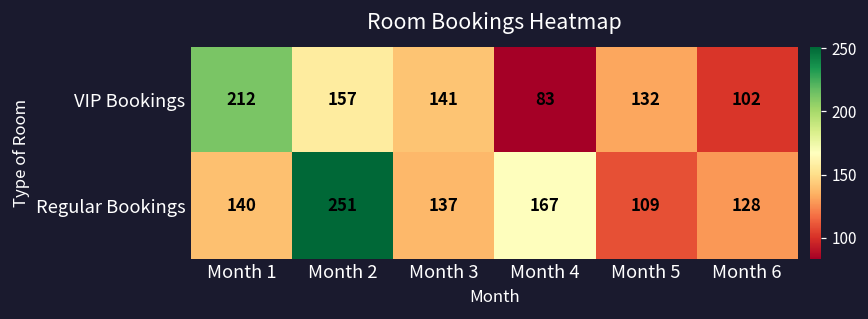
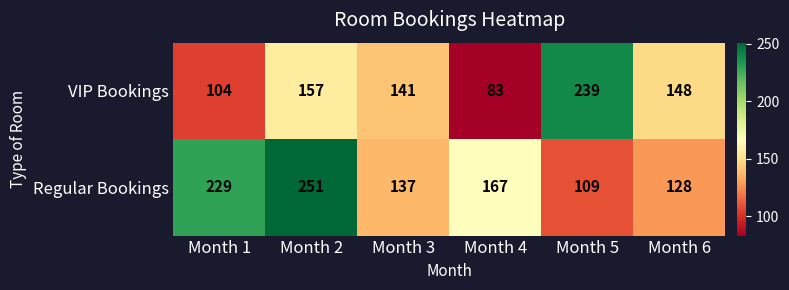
  {
    "VIP Bookings": {
-     "Month 1": 212,
+     "Month 1": 104,
      "Month 2": 157,
      "Month 3": 141,
      "Month 4": 83,
-     "Month 5": 132,
-     "Month 6": 102
+     "Month 5": 239,
+     "Month 6": 148
    },
    "Regular Bookings": {
-     "Month 1": 140,
+     "Month 1": 229,
      "Month 2": 251,
      "Month 3": 137,
      "Month 4": 167,
      "Month 5": 109,
      "Month 6": 128
    }
  }
